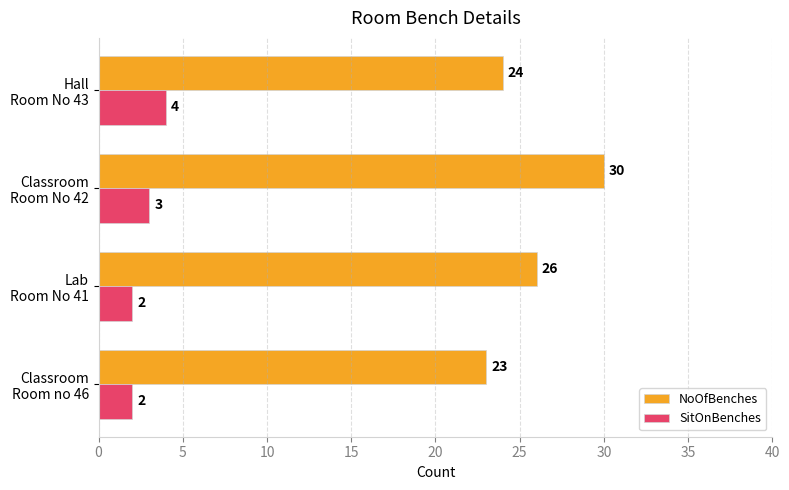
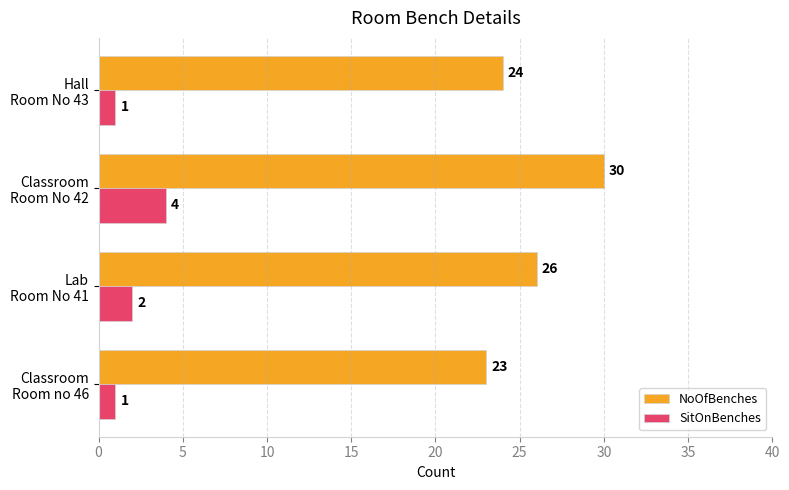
  {
    "NoOfBenches": {
      "Hall Room No 43": 24,
      "Classroom Room No 42": 30,
      "Lab Room No 41": 26,
      "Classroom Room no 46": 23
    },
    "SitOnBenches": {
-     "Hall Room No 43": 4,
-     "Classroom Room No 42": 3,
+     "Hall Room No 43": 1,
+     "Classroom Room No 42": 4,
      "Lab Room No 41": 2,
-     "Classroom Room no 46": 2
+     "Classroom Room no 46": 1
    }
  }
